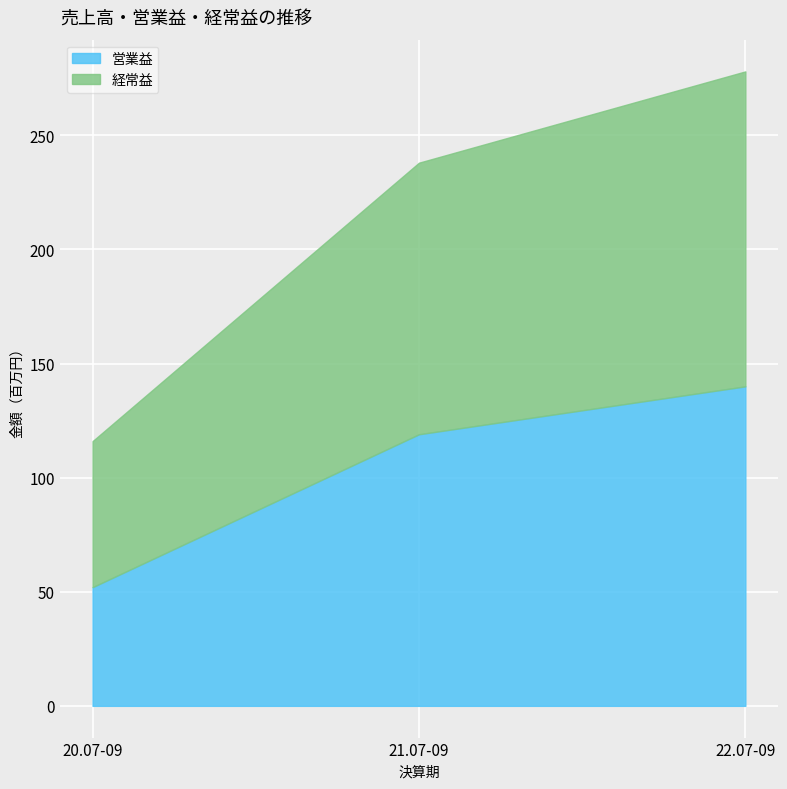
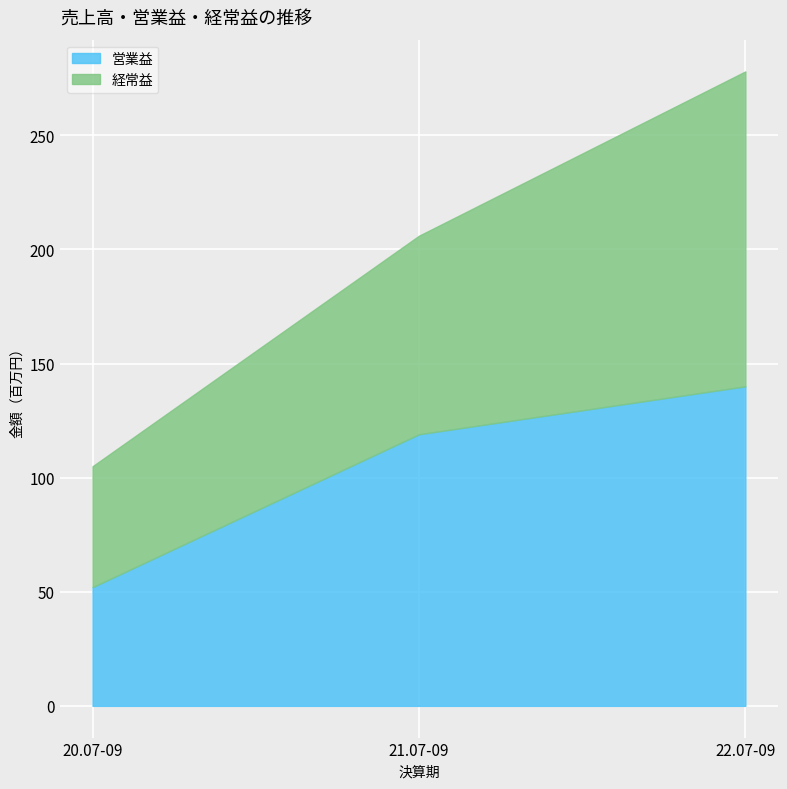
  {
    "営業益": {
      "20.07-09": 52,
      "21.07-09": 119,
      "22.07-09": 140
    },
    "経常益": {
-     "20.07-09": 64,
-     "21.07-09": 119,
+     "20.07-09": 53,
+     "21.07-09": 87,
      "22.07-09": 138
    }
  }
